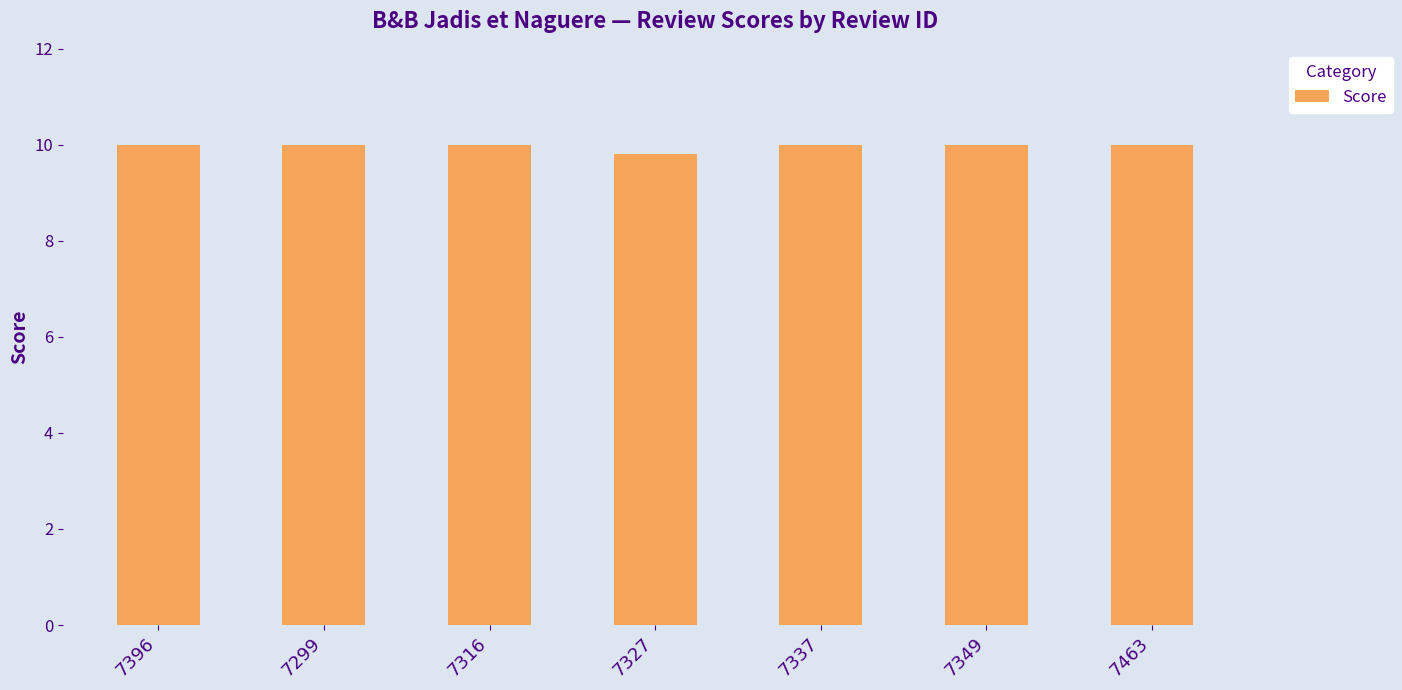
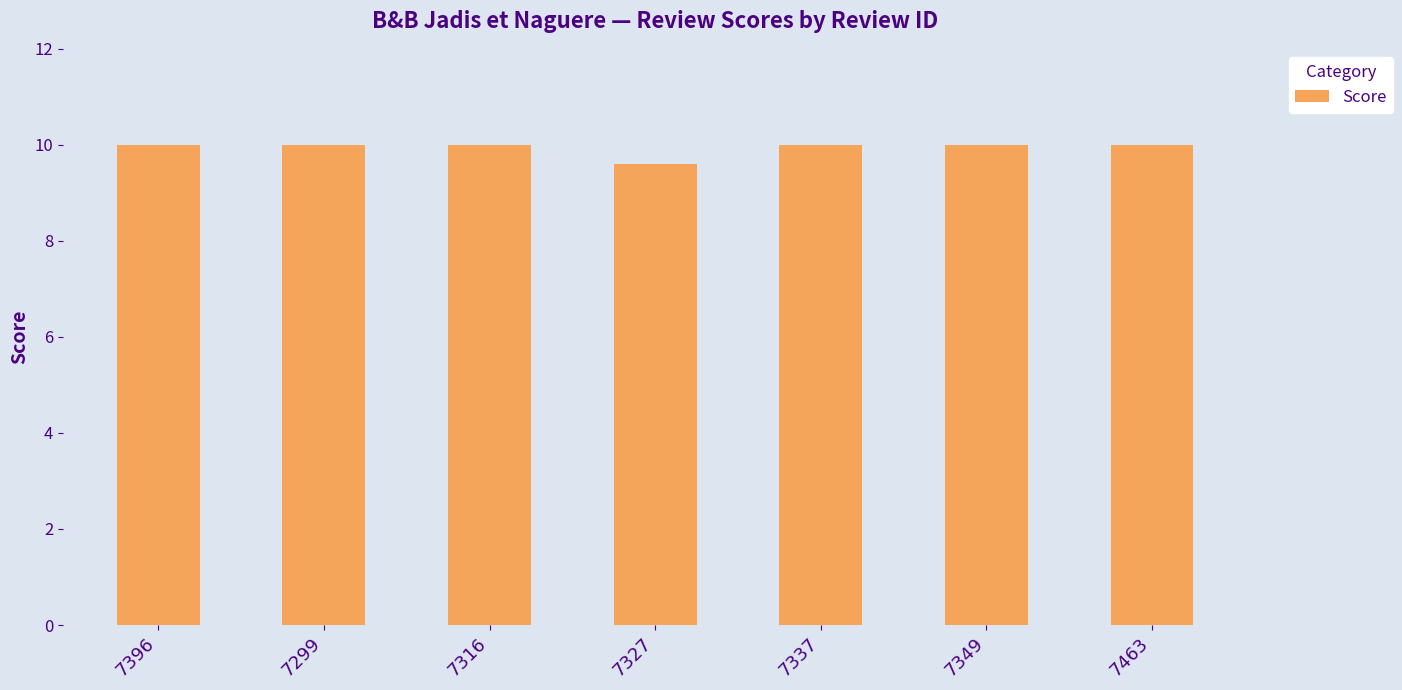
  {
    "7396": 10.0,
    "7299": 10.0,
    "7316": 10.0,
-   "7327": 9.8,
+   "7327": 9.6,
    "7337": 10.0,
    "7349": 10.0,
    "7463": 10.0
  }
